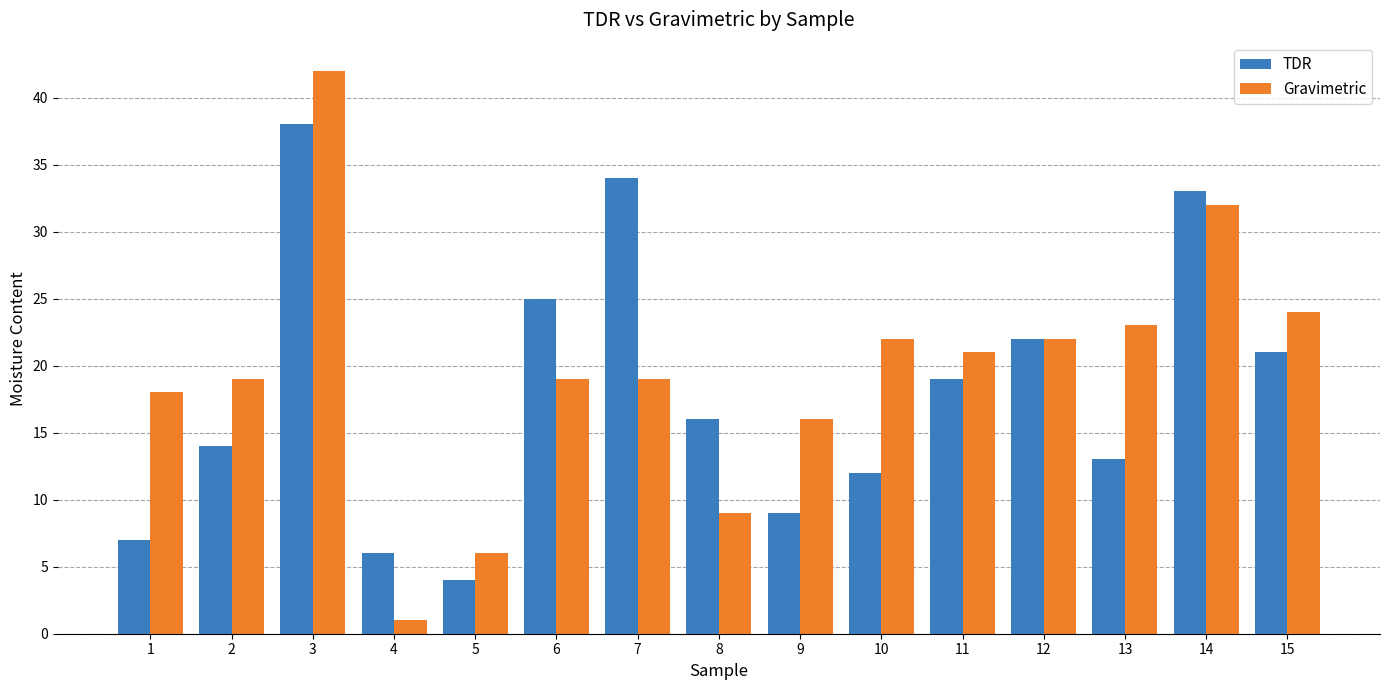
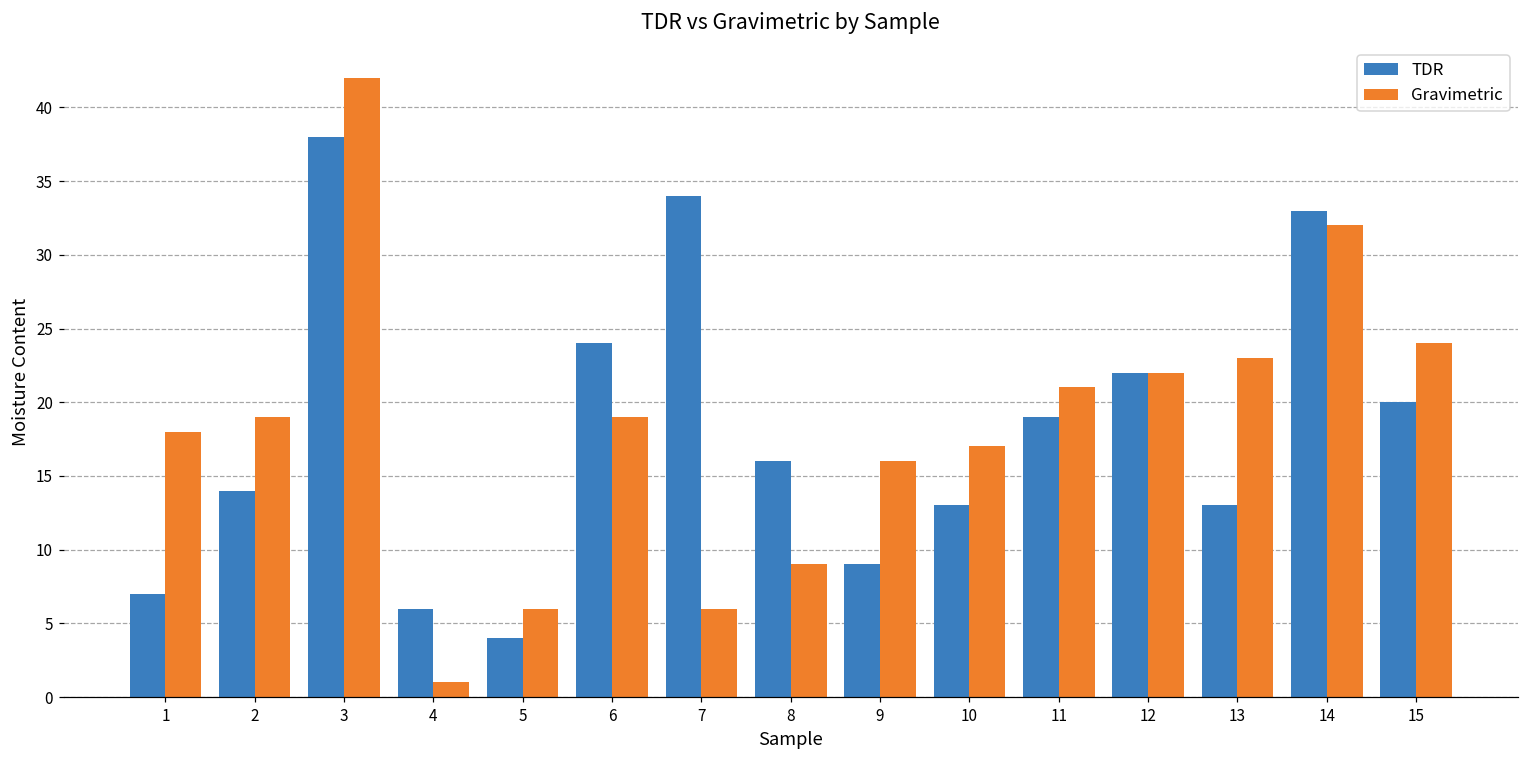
  {
    "TDR": {
      "1": 7,
      "2": 14,
      "3": 38,
      "4": 6,
      "5": 4,
-     "6": 25,
+     "6": 24,
      "7": 34,
      "8": 16,
      "9": 9,
-     "10": 12,
+     "10": 13,
      "11": 19,
      "12": 22,
      "13": 13,
      "14": 33,
-     "15": 21
+     "15": 20
    },
    "Gravimetric": {
      "1": 18,
      "2": 19,
      "3": 42,
      "4": 1,
      "5": 6,
      "6": 19,
-     "7": 19,
+     "7": 6,
      "8": 9,
      "9": 16,
-     "10": 22,
+     "10": 17,
      "11": 21,
      "12": 22,
      "13": 23,
      "14": 32,
      "15": 24
    }
  }
